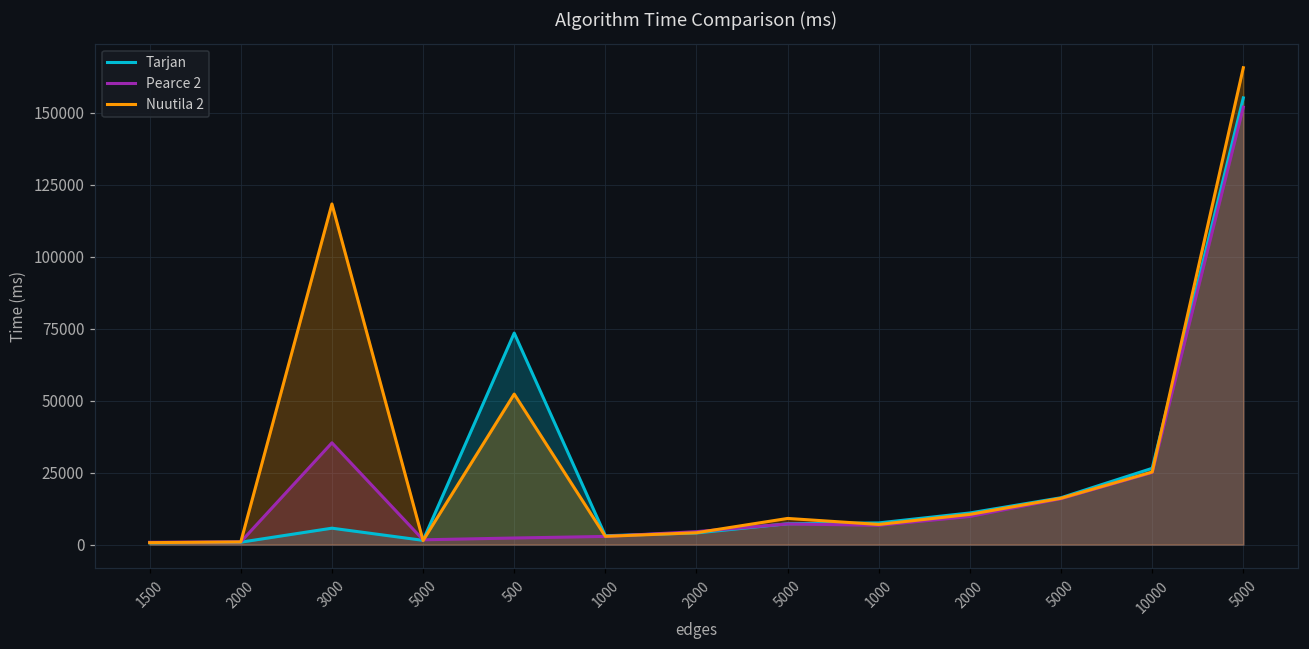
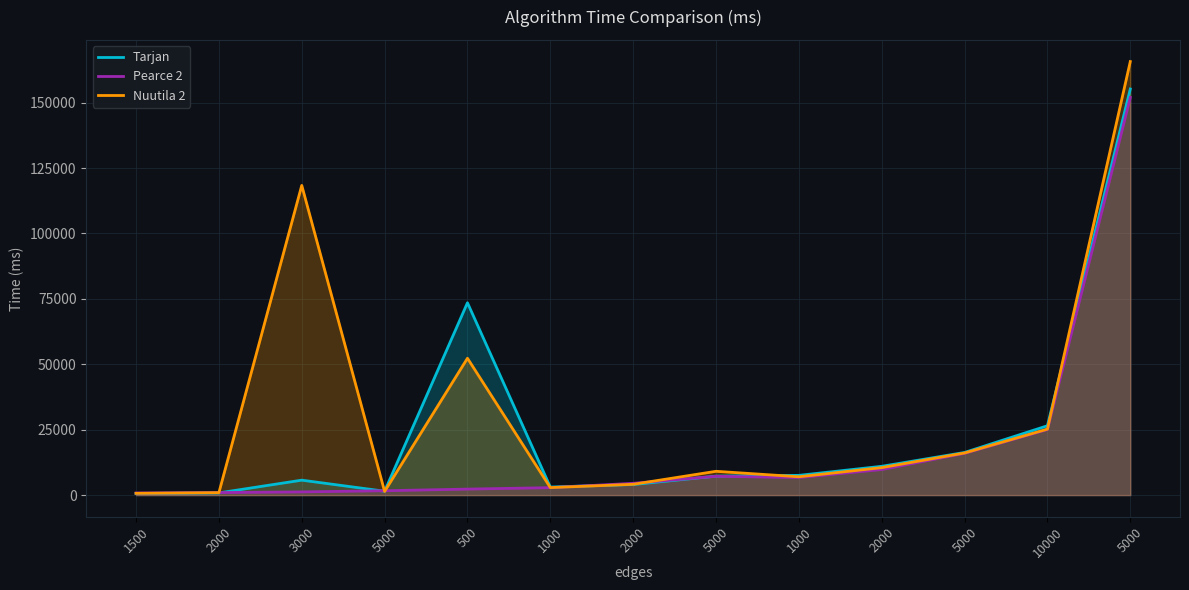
  {
    "Tarjan": {
      "3000": 6000,
      "500": 74000,
      "10000": 27000
    },
    "Pearce 2": {
-     "3000": 35000,
+     "3000": 1000,
      "500": 2000
    },
    "Nuutila 2": {
      "3000": 118000,
      "500": 52000
    }
  }
